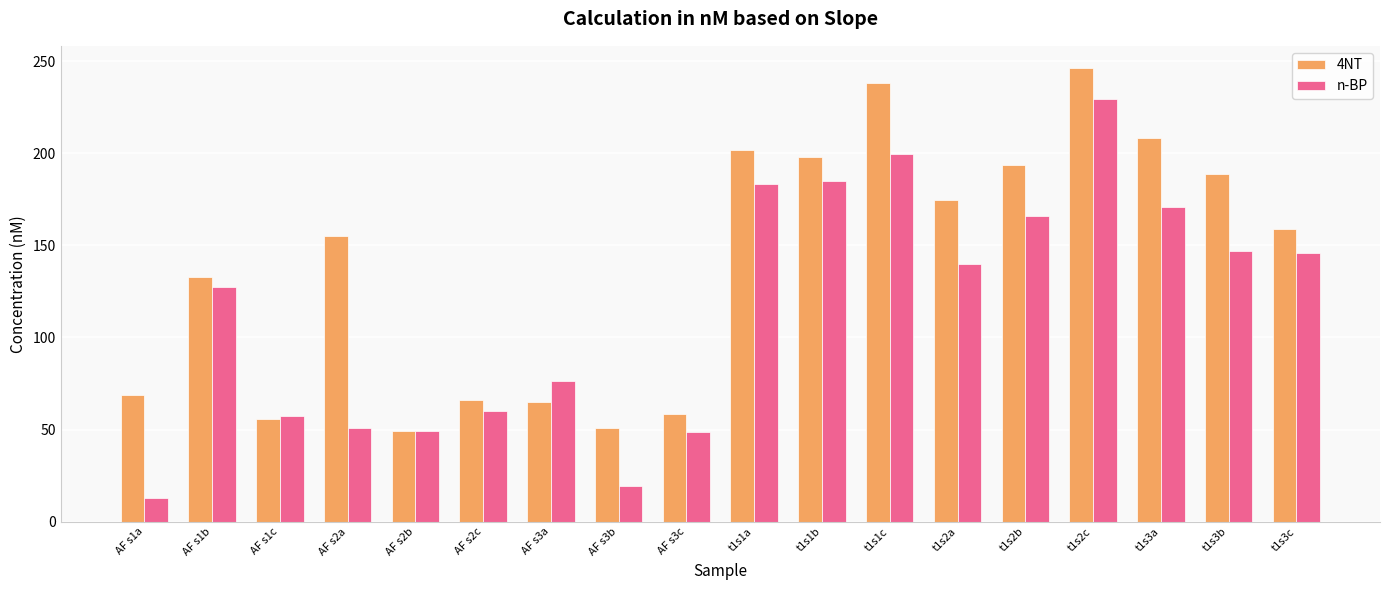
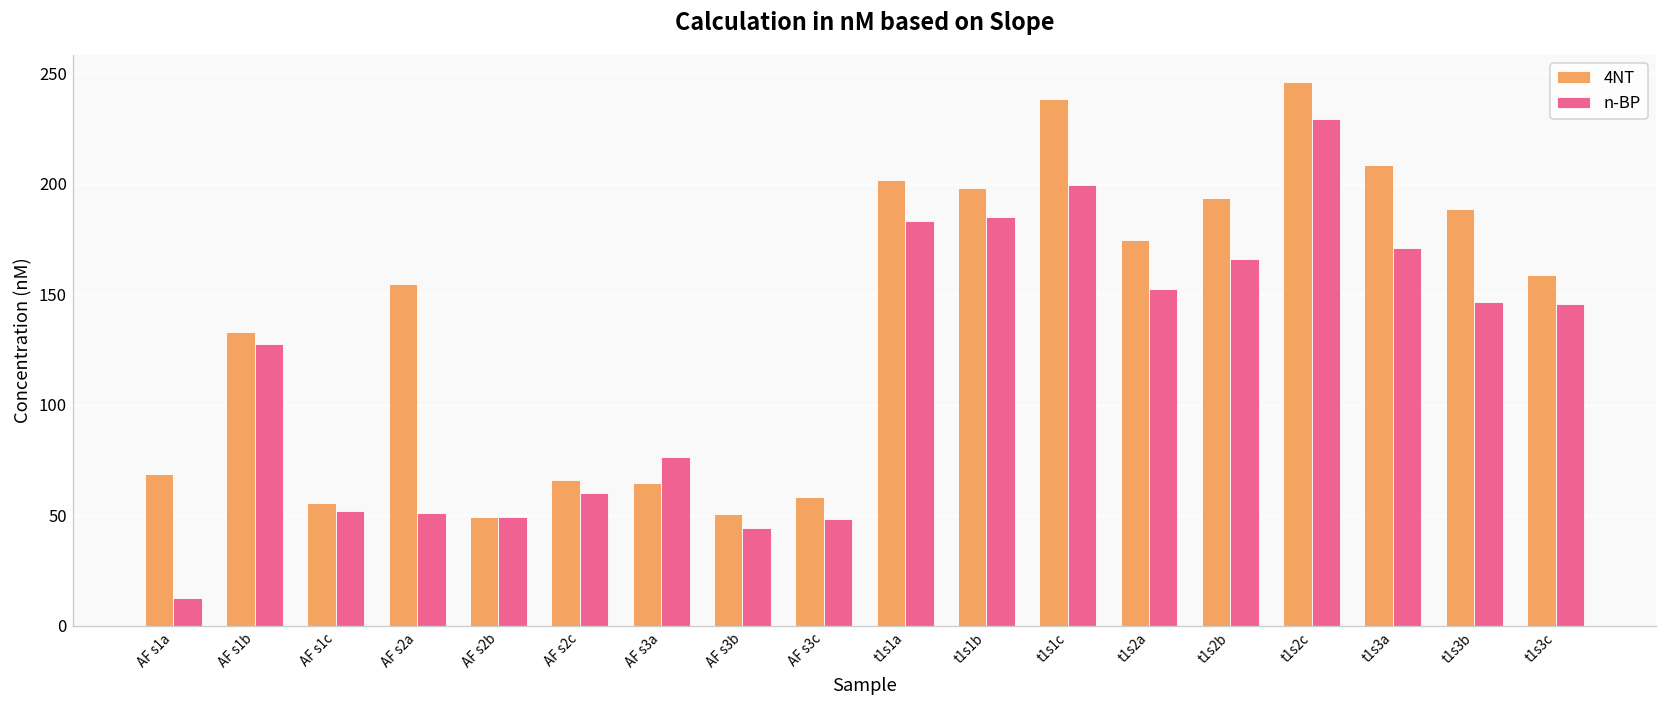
  {
    "4NT": {
      "AF s1a": 69,
      "AF s1b": 133,
      "AF s1c": 55,
      "AF s2a": 155,
      "AF s2b": 49,
      "AF s2c": 66,
      "AF s3a": 65,
      "AF s3b": 51,
      "AF s3c": 58,
      "t1s1a": 202,
      "t1s1b": 198,
      "t1s1c": 238,
      "t1s2a": 175,
      "t1s2b": 193,
      "t1s2c": 246,
      "t1s3a": 208,
      "t1s3b": 189,
      "t1s3c": 159
    },
    "n-BP": {
      "AF s1a": 13,
      "AF s1b": 127,
-     "AF s1c": 57,
+     "AF s1c": 52,
      "AF s2a": 51,
      "AF s2b": 49,
      "AF s2c": 60,
      "AF s3a": 76,
-     "AF s3b": 19,
+     "AF s3b": 44,
      "AF s3c": 48,
      "t1s1a": 183,
      "t1s1b": 185,
      "t1s1c": 200,
-     "t1s2a": 140,
+     "t1s2a": 152,
      "t1s2b": 166,
      "t1s2c": 229,
      "t1s3a": 171,
      "t1s3b": 147,
      "t1s3c": 146
    }
  }
